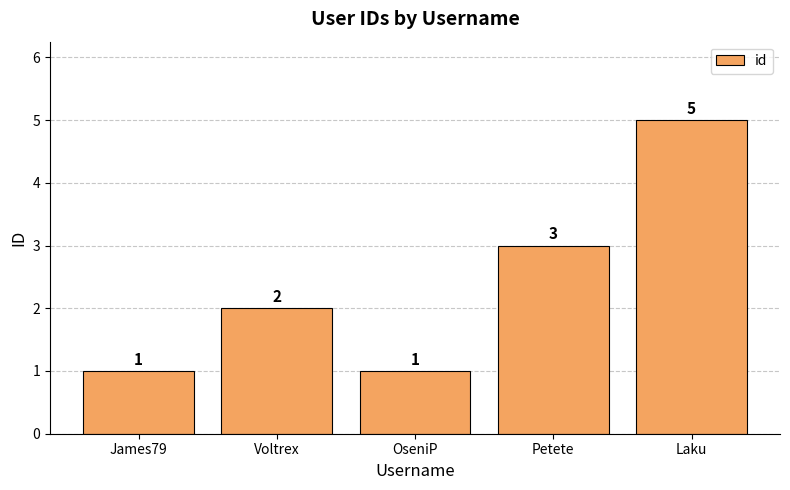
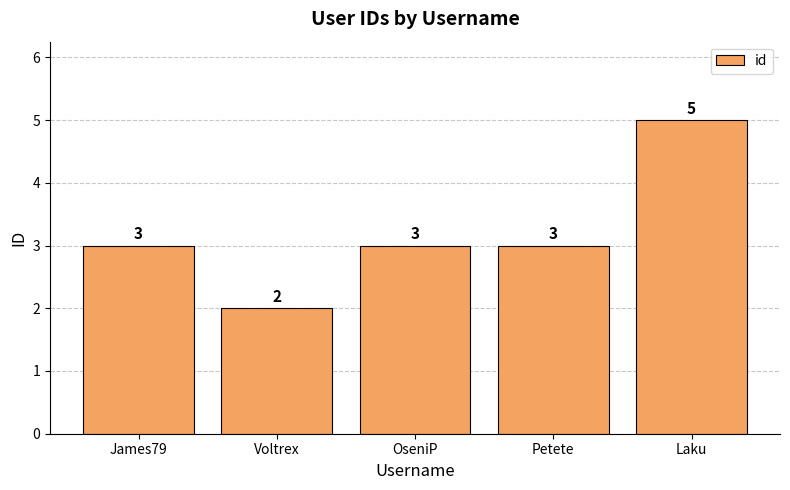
  {
-   "James79": 1,
+   "James79": 3,
    "Voltrex": 2,
-   "OseniP": 1,
+   "OseniP": 3,
    "Petete": 3,
    "Laku": 5
  }
